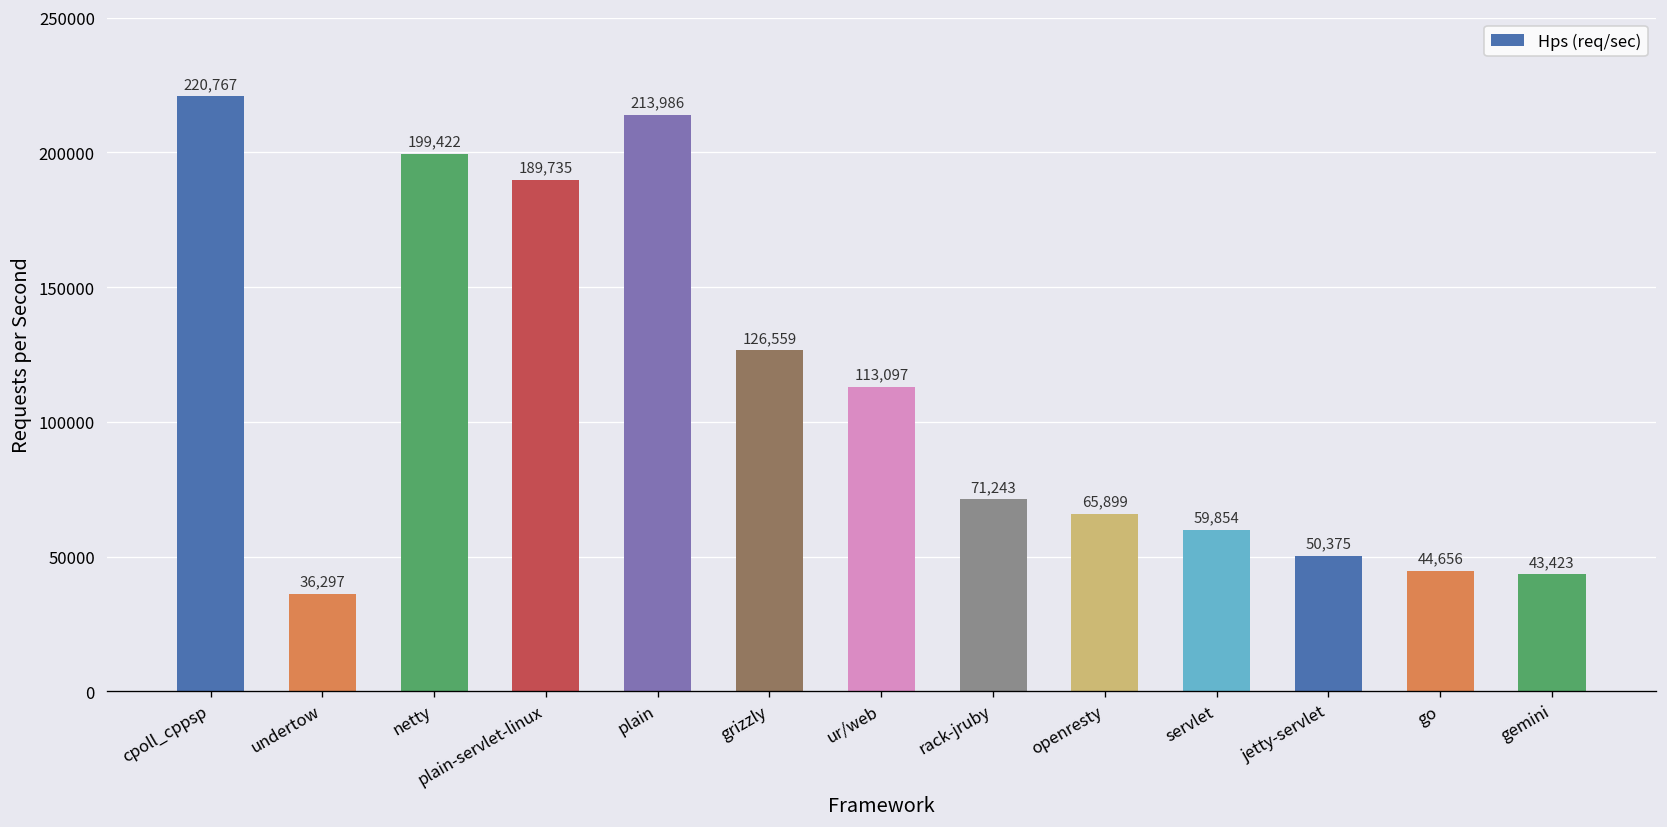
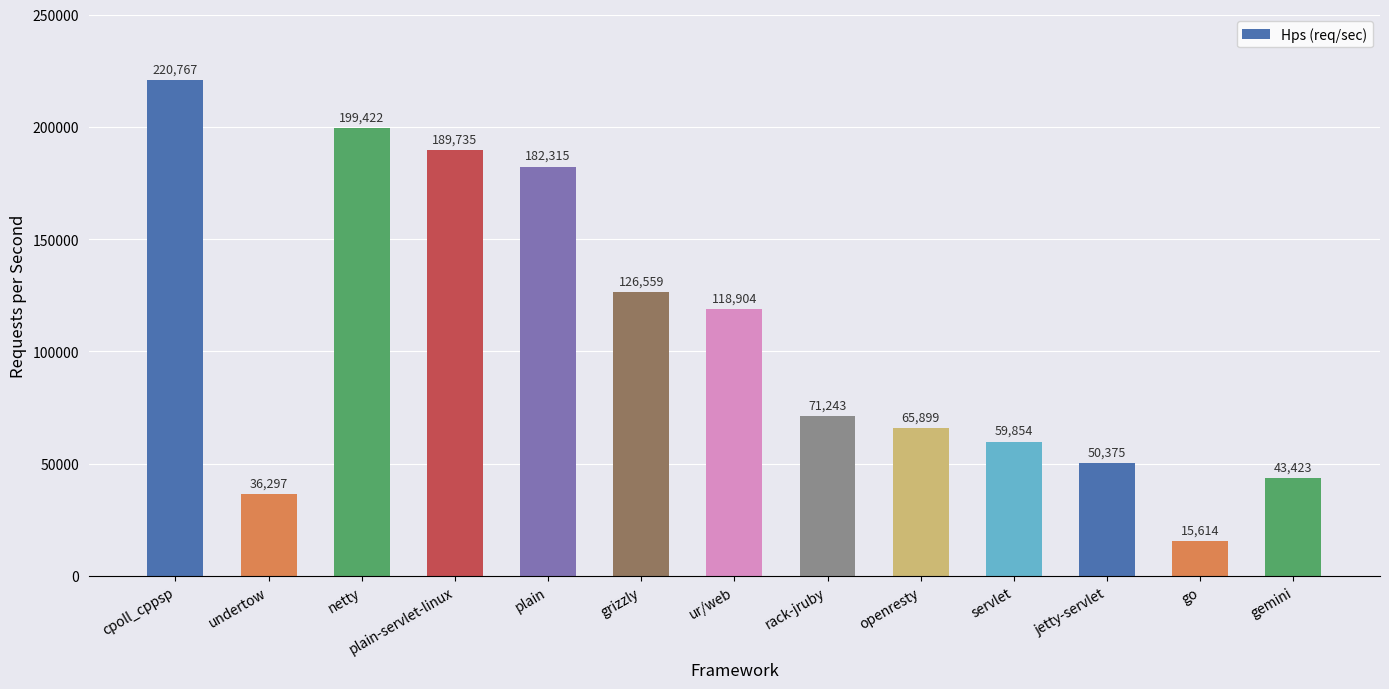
  {
    "cpoll_cppsp": "220,767",
    "undertow": "36,297",
    "netty": "199,422",
    "plain-servlet-linux": "189,735",
-   "plain": "213,986",
+   "plain": "182,315",
    "grizzly": "126,559",
-   "ur/web": "113,097",
+   "ur/web": "118,904",
    "rack-jruby": "71,243",
    "openresty": "65,899",
    "servlet": "59,854",
    "jetty-servlet": "50,375",
-   "go": "44,656",
+   "go": "15,614",
    "gemini": "43,423"
  }
